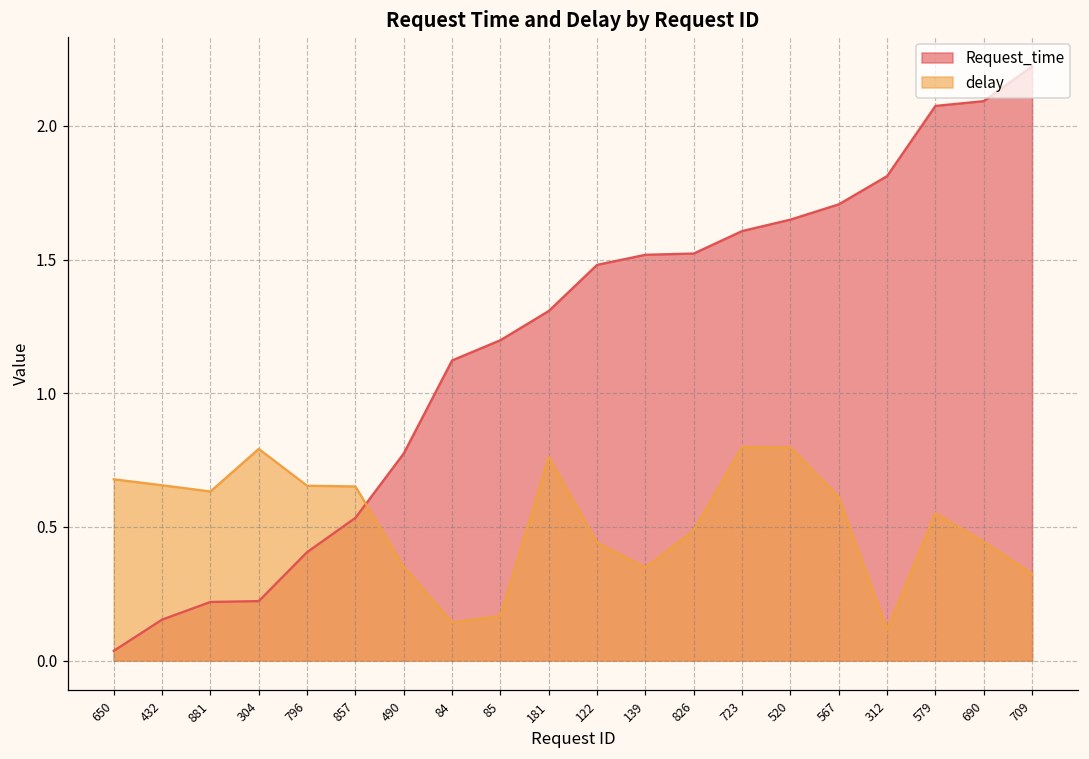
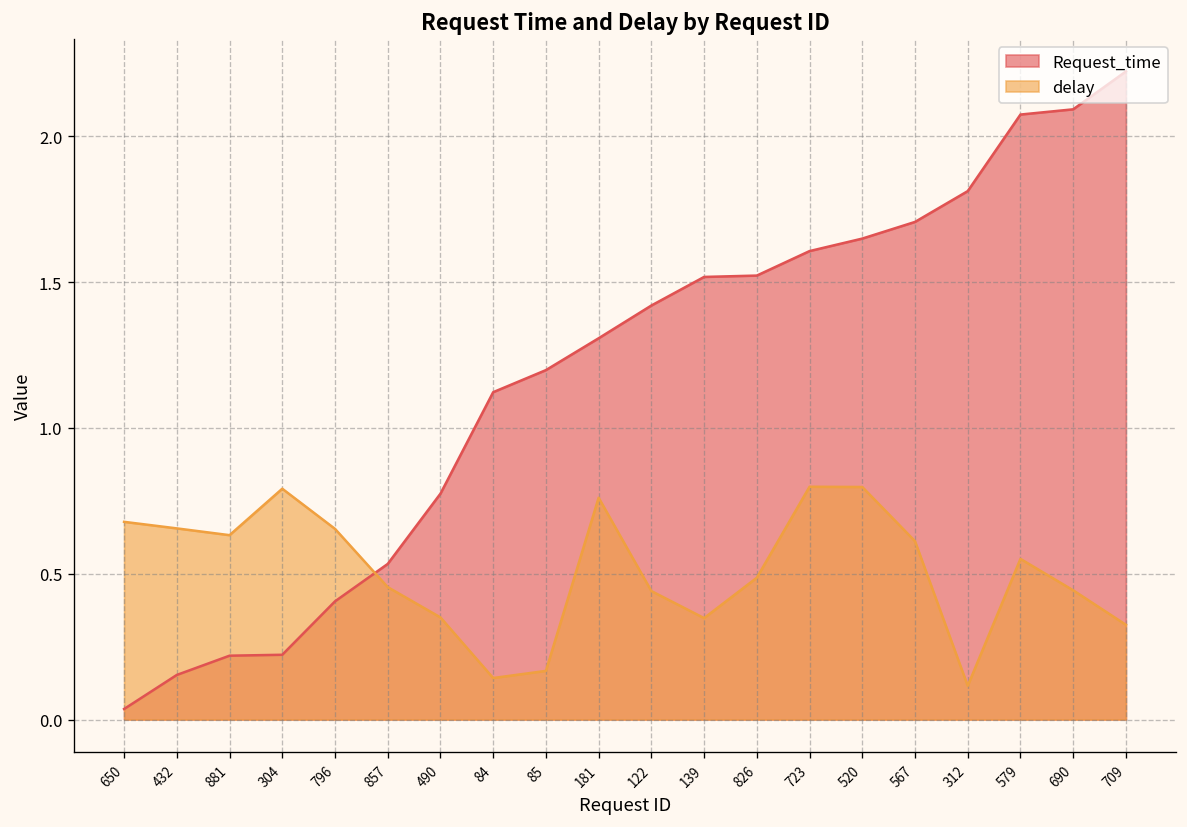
  {
    "Request_time": {
      "650": 0.04,
      "432": 0.15,
      "881": 0.22,
      "304": 0.22,
      "796": 0.41,
      "857": 0.53,
      "490": 0.77,
      "84": 1.12,
      "85": 1.20,
      "181": 1.31,
-     "122": 1.48,
+     "122": 1.42,
      "139": 1.52,
      "826": 1.52,
      "723": 1.61,
      "520": 1.65,
      "567": 1.71,
      "312": 1.81,
      "579": 2.07,
      "690": 2.09
    },
    "delay": {
      "650": 0.68,
      "432": 0.66,
      "881": 0.63,
      "304": 0.79,
      "796": 0.65,
-     "857": 0.65,
+     "857": 0.45,
      "490": 0.35,
      "84": 0.14,
      "85": 0.17,
      "181": 0.76,
      "122": 0.44,
      "139": 0.35,
      "826": 0.49,
      "723": 0.80,
      "520": 0.80,
      "567": 0.61,
      "312": 0.12,
      "579": 0.55,
      "690": 0.44,
      "709": 0.33
    }
  }
